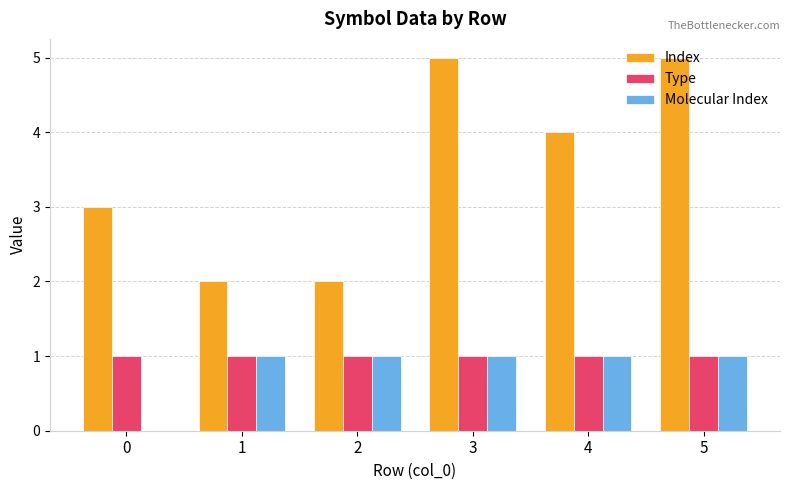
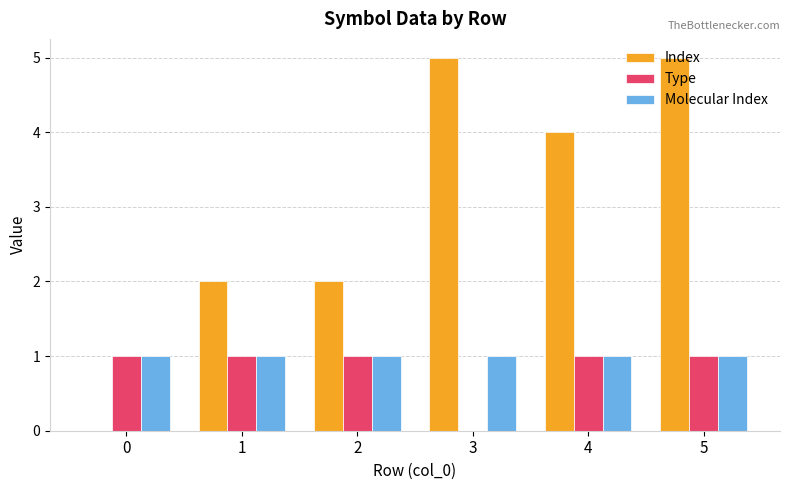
  {
    "Index": {
-     "0": 3,
+     "0": 0,
      "1": 2,
      "2": 2,
      "3": 5,
      "4": 4,
      "5": 5
    },
    "Type": {
      "0": 1,
      "1": 1,
      "2": 1,
-     "3": 1,
+     "3": 0,
      "4": 1,
      "5": 1
    },
    "Molecular Index": {
-     "0": 0,
+     "0": 1,
      "1": 1,
      "2": 1,
      "3": 1,
      "4": 1,
      "5": 1
    }
  }
